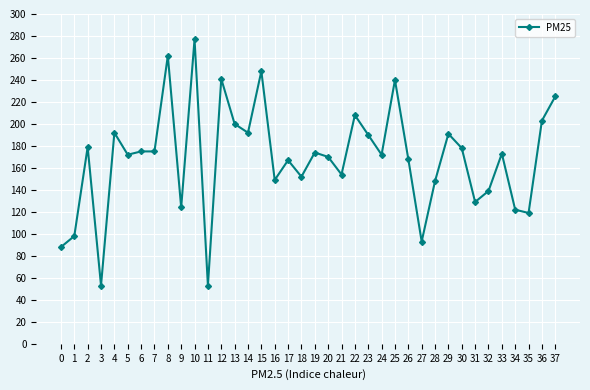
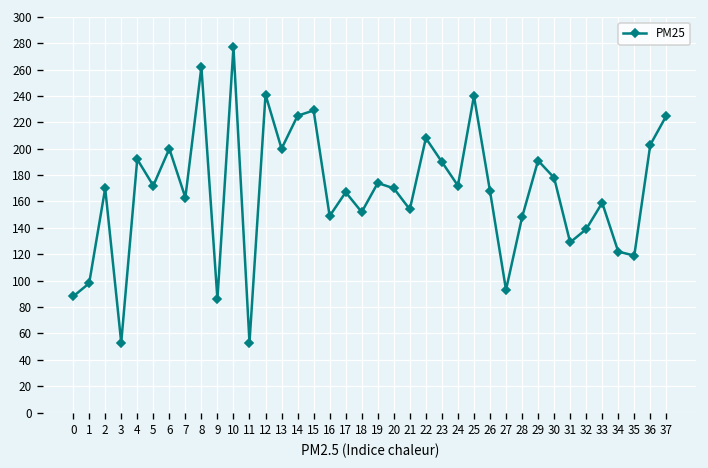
  {
    "0": 88,
    "1": 98,
-   "2": 179,
+   "2": 170,
    "3": 53,
    "4": 192,
    "5": 172,
-   "6": 175,
-   "7": 175,
+   "6": 200,
+   "7": 163,
    "8": 262,
-   "9": 124,
+   "9": 86,
    "10": 277,
    "11": 53,
    "12": 241,
    "13": 200,
-   "14": 192,
-   "15": 248,
+   "14": 225,
+   "15": 229,
    "16": 149,
    "17": 167,
    "18": 152,
    "19": 174,
    "20": 170,
    "21": 154,
    "22": 208,
    "23": 190,
    "24": 172,
    "25": 240,
    "26": 168,
    "27": 93,
    "28": 148,
    "29": 191,
    "30": 178,
    "31": 129,
    "32": 139,
-   "33": 173,
+   "33": 159,
    "34": 122,
    "35": 119,
    "36": 203,
    "37": 225
  }
